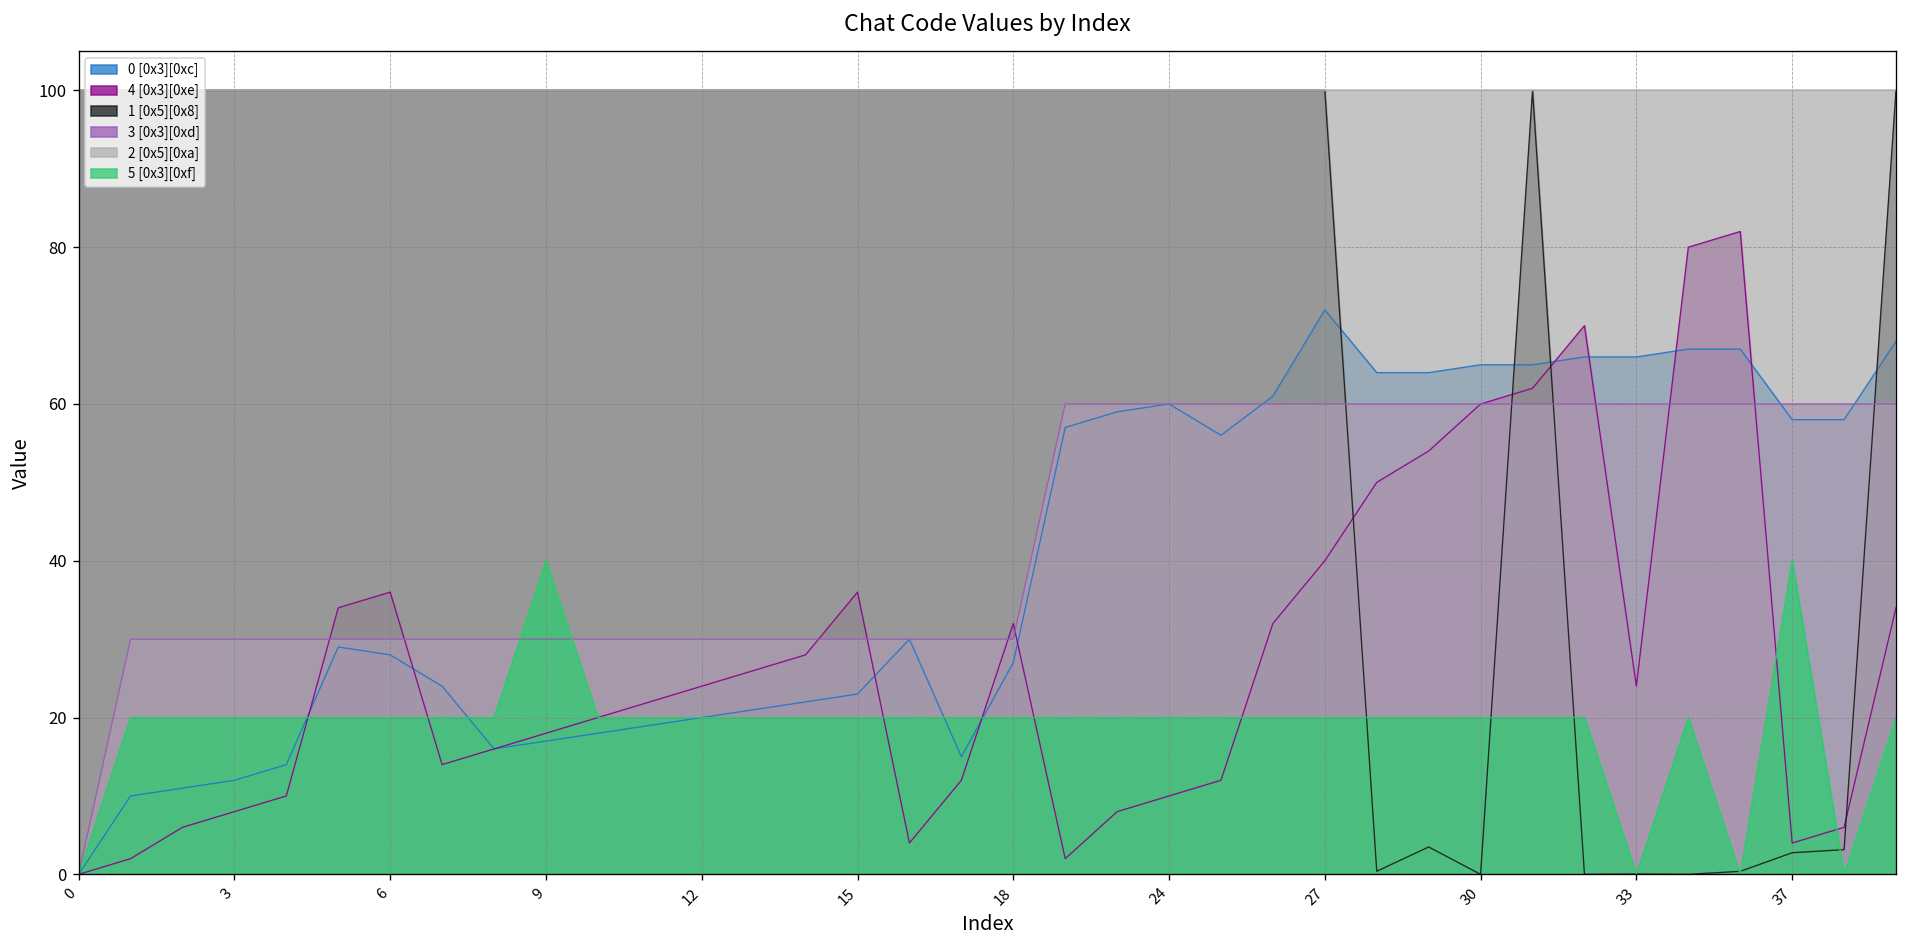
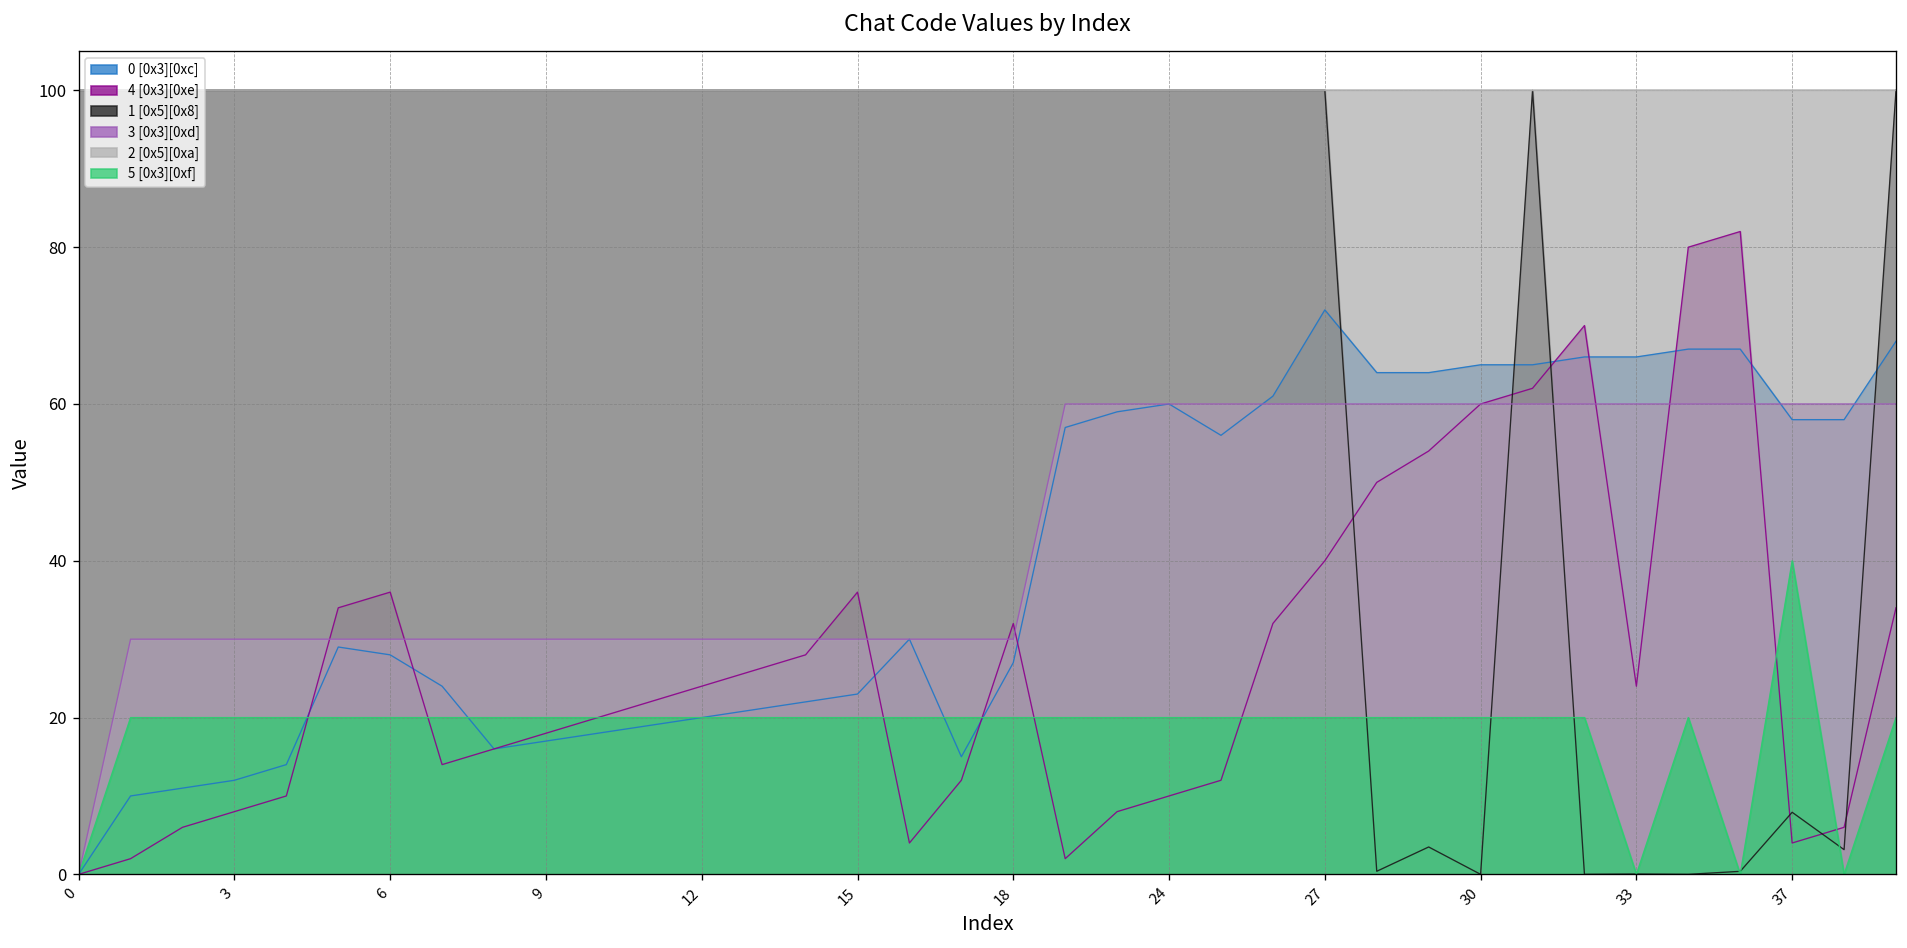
  {
    "0 [0x3][0xc]": {
      "3": 12,
      "6": 28,
      "9": 17,
      "15": 23,
      "18": 27,
      "27": 72,
      "30": 65,
      "33": 66,
      "37": 58
    },
    "4 [0x3][0xe]": {
      "3": 8,
      "6": 36,
      "9": 18,
      "12": 24,
      "15": 36,
      "18": 32,
      "24": 10,
      "27": 40,
      "33": 24,
      "37": 4
    },
    "1 [0x5][0x8]": {
      "30": 0,
-     "37": 3
+     "37": 8
    },
    "3 [0x3][0xd]": {
      "3": 30,
      "6": 30,
      "9": 30,
      "12": 30,
      "15": 30,
      "18": 30,
      "27": 60,
      "33": 60,
      "37": 60
    },
    "2 [0x5][0xa]": {
      "30": 100,
      "33": 100,
      "37": 100
    },
    "5 [0x3][0xf]": {
      "3": 20,
      "6": 20,
-     "9": 40,
+     "9": 20,
      "15": 20,
      "18": 20,
      "24": 20,
      "27": 20,
      "30": 20,
      "37": 40
    }
  }
